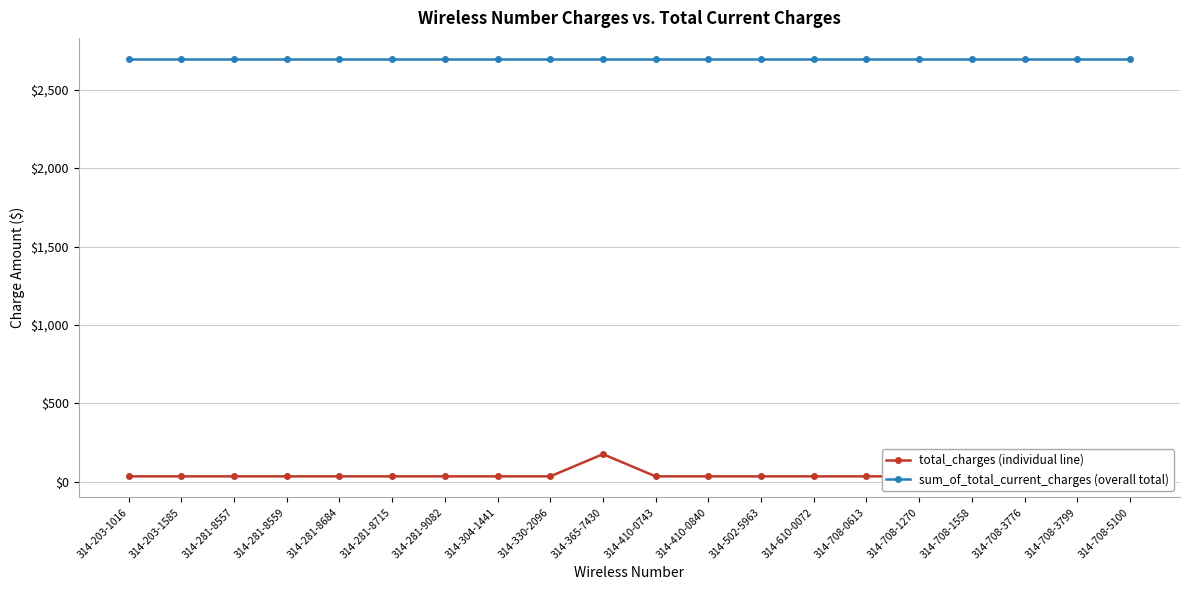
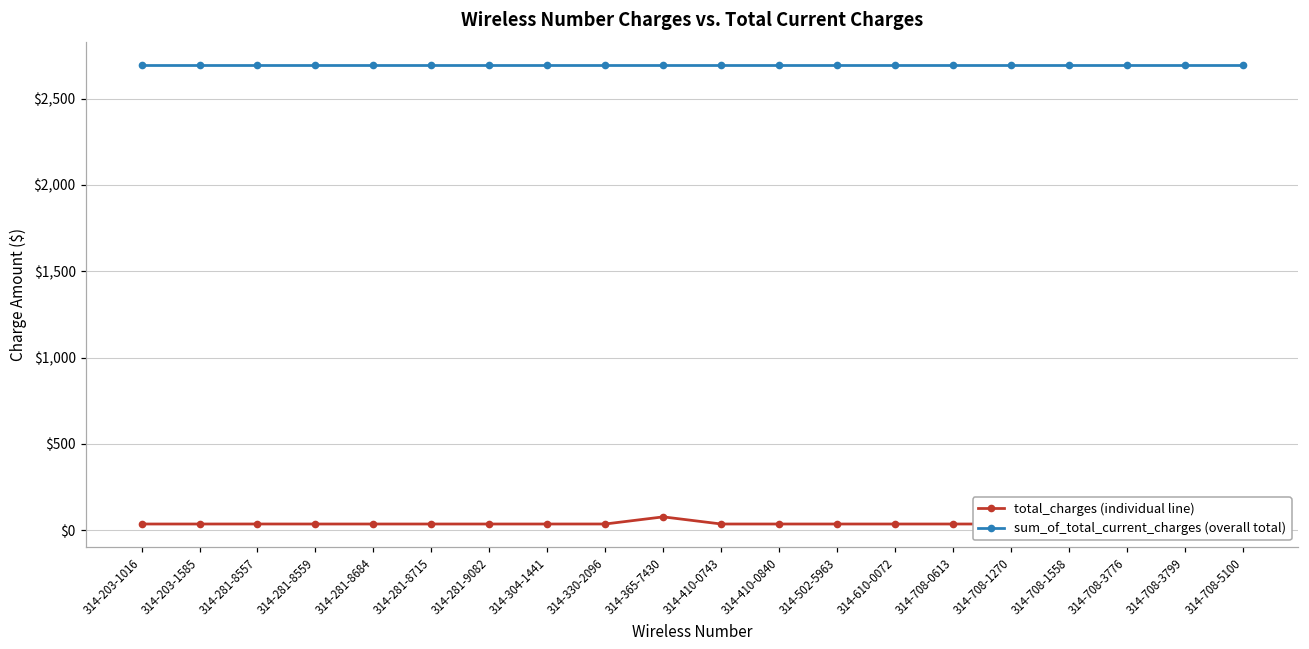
  {
    "total_charges (individual line)": {
      "314-203-1016": "$40",
      "314-203-1585": "$40",
      "314-281-8557": "$40",
      "314-281-8559": "$40",
      "314-281-8684": "$40",
      "314-281-8715": "$40",
      "314-281-9082": "$40",
      "314-304-1441": "$40",
      "314-330-2096": "$40",
-     "314-365-7430": "$180",
+     "314-365-7430": "$80",
      "314-410-0743": "$40",
      "314-410-0840": "$40",
      "314-502-5963": "$40",
      "314-610-0072": "$40",
      "314-708-0613": "$40"
    },
    "sum_of_total_current_charges (overall total)": {
      "314-203-1016": "$2,700",
      "314-203-1585": "$2,700",
      "314-281-8557": "$2,700",
      "314-281-8559": "$2,700",
      "314-281-8684": "$2,700",
      "314-281-8715": "$2,700",
      "314-281-9082": "$2,700",
      "314-304-1441": "$2,700",
      "314-330-2096": "$2,700",
      "314-365-7430": "$2,700",
      "314-410-0743": "$2,700",
      "314-410-0840": "$2,700",
      "314-502-5963": "$2,700",
      "314-610-0072": "$2,700",
      "314-708-0613": "$2,700",
      "314-708-1270": "$2,700",
      "314-708-1558": "$2,700",
      "314-708-3776": "$2,700",
      "314-708-3799": "$2,700",
      "314-708-5100": "$2,700"
    }
  }
